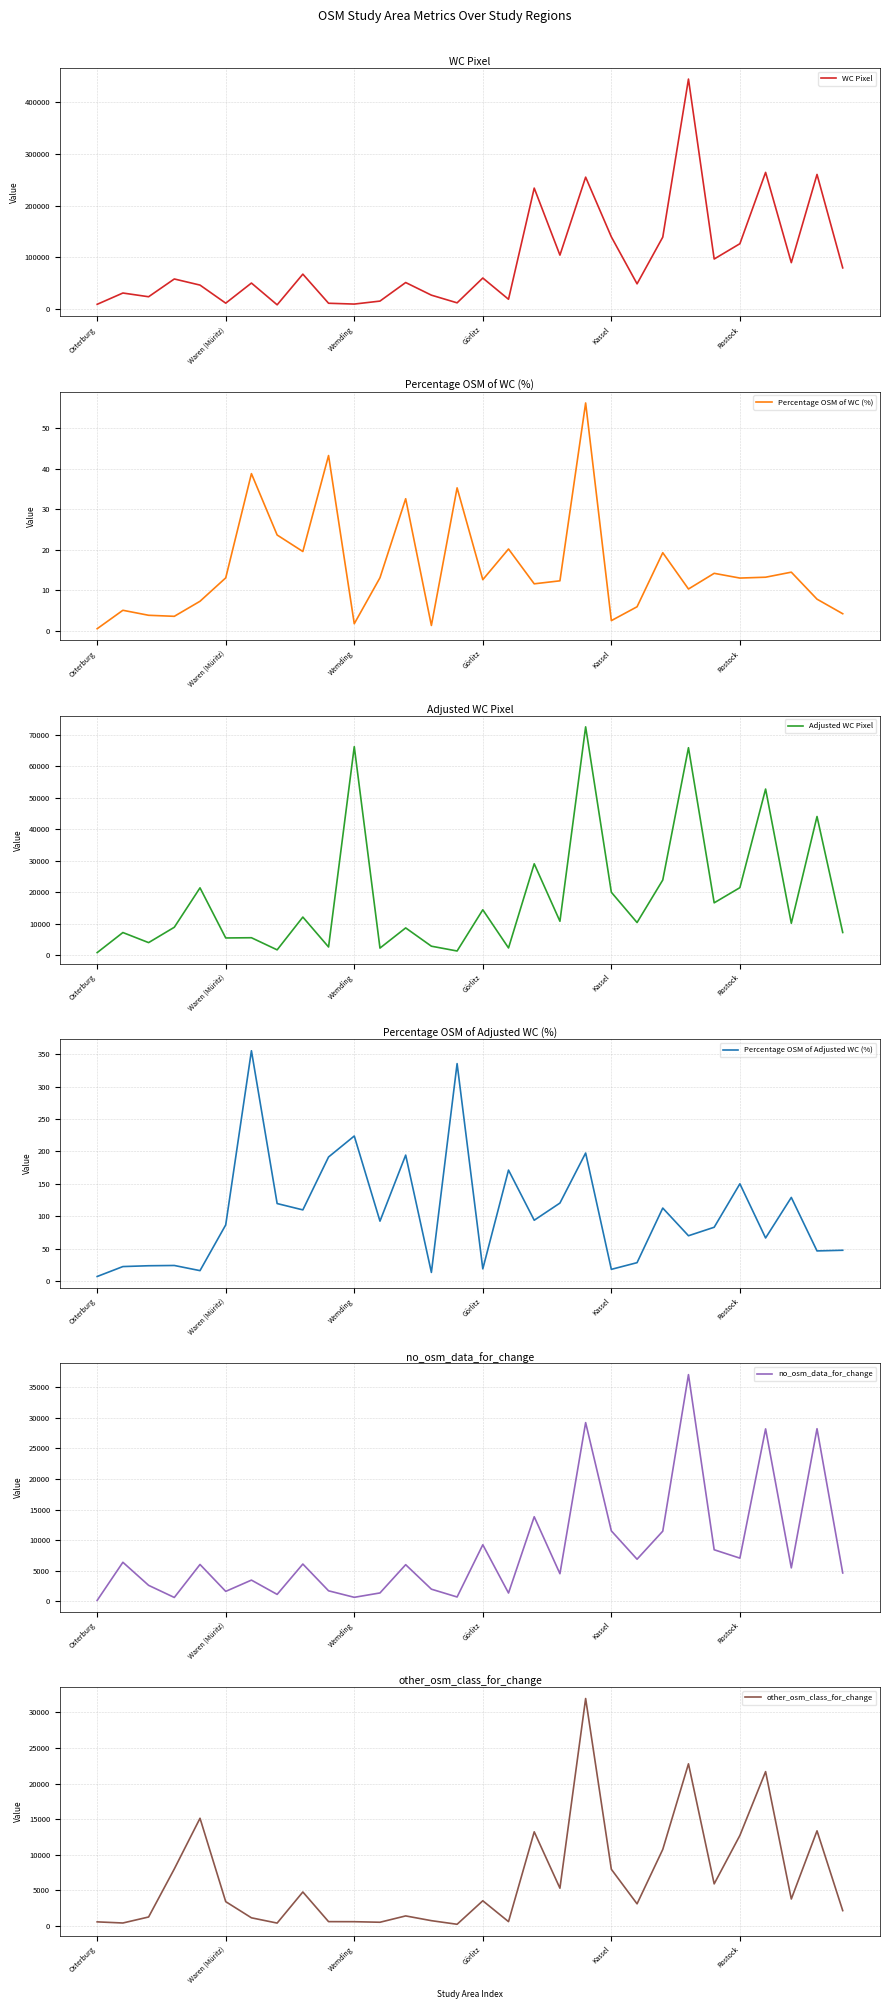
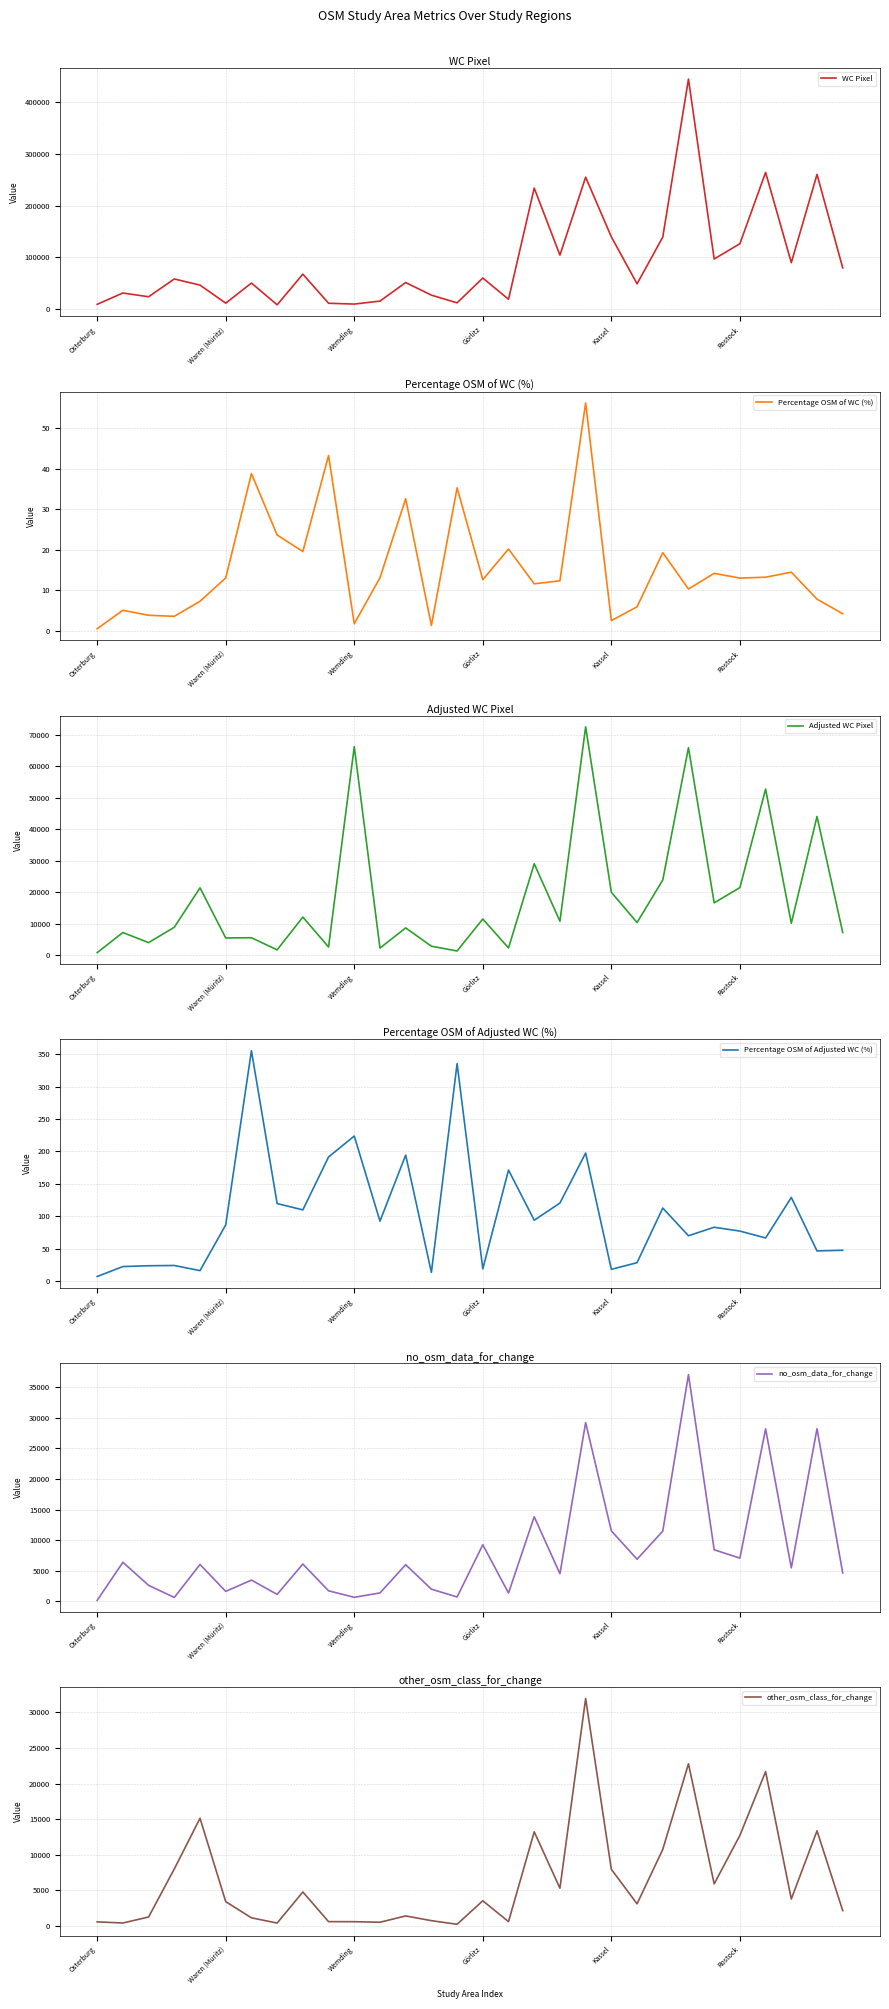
  {
    "WC Pixel": {
      "Osterburg": 10000,
      "Waren (Müritz)": 10000,
      "Wemding": 10000,
      "Görlitz": 60000,
      "Kassel": 140000,
      "Rostock": 130000
    },
    "Percentage OSM of WC (%)": {
      "Osterburg": 1,
      "Waren (Müritz)": 13,
      "Wemding": 2,
      "Görlitz": 13,
      "Kassel": 3,
      "Rostock": 13
    },
    "Adjusted WC Pixel": {
      "Osterburg": 1000,
      "Waren (Müritz)": 5000,
      "Wemding": 66000,
-     "Görlitz": 14000,
+     "Görlitz": 11000,
      "Kassel": 20000,
      "Rostock": 21000
    },
    "Percentage OSM of Adjusted WC (%)": {
      "Osterburg": 10,
      "Waren (Müritz)": 90,
      "Wemding": 220,
      "Görlitz": 20,
      "Kassel": 20,
-     "Rostock": 150
+     "Rostock": 80
    },
    "no_osm_data_for_change": {
      "Osterburg": 0,
      "Waren (Müritz)": 2000,
      "Wemding": 1000,
      "Görlitz": 9000,
      "Kassel": 12000,
      "Rostock": 7000
    },
    "other_osm_class_for_change": {
      "Osterburg": 1000,
      "Waren (Müritz)": 3000,
      "Wemding": 1000,
      "Görlitz": 4000,
      "Kassel": 8000,
      "Rostock": 13000
    }
  }
